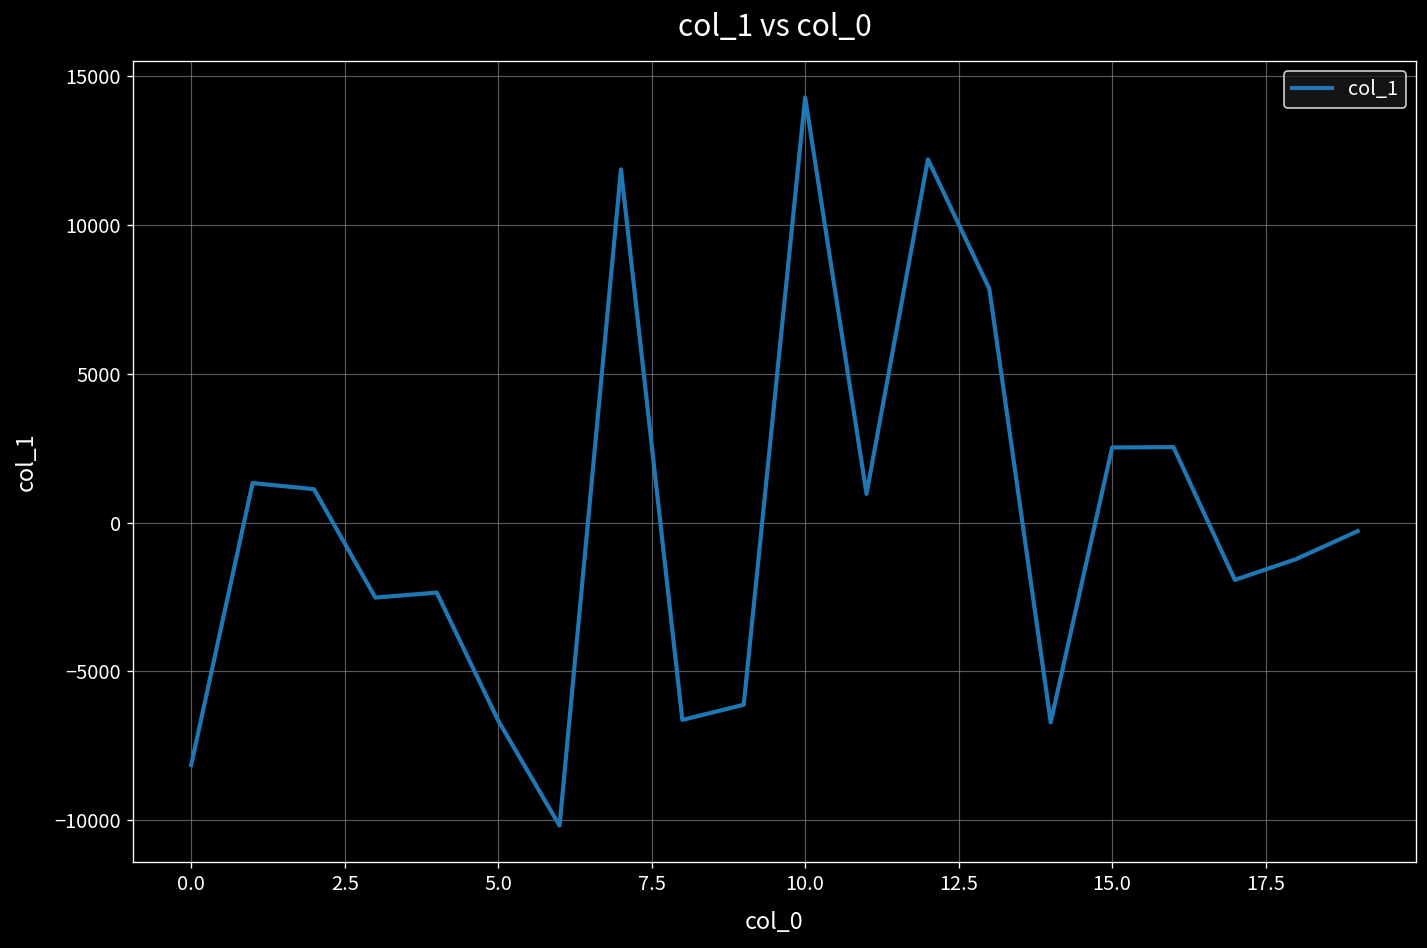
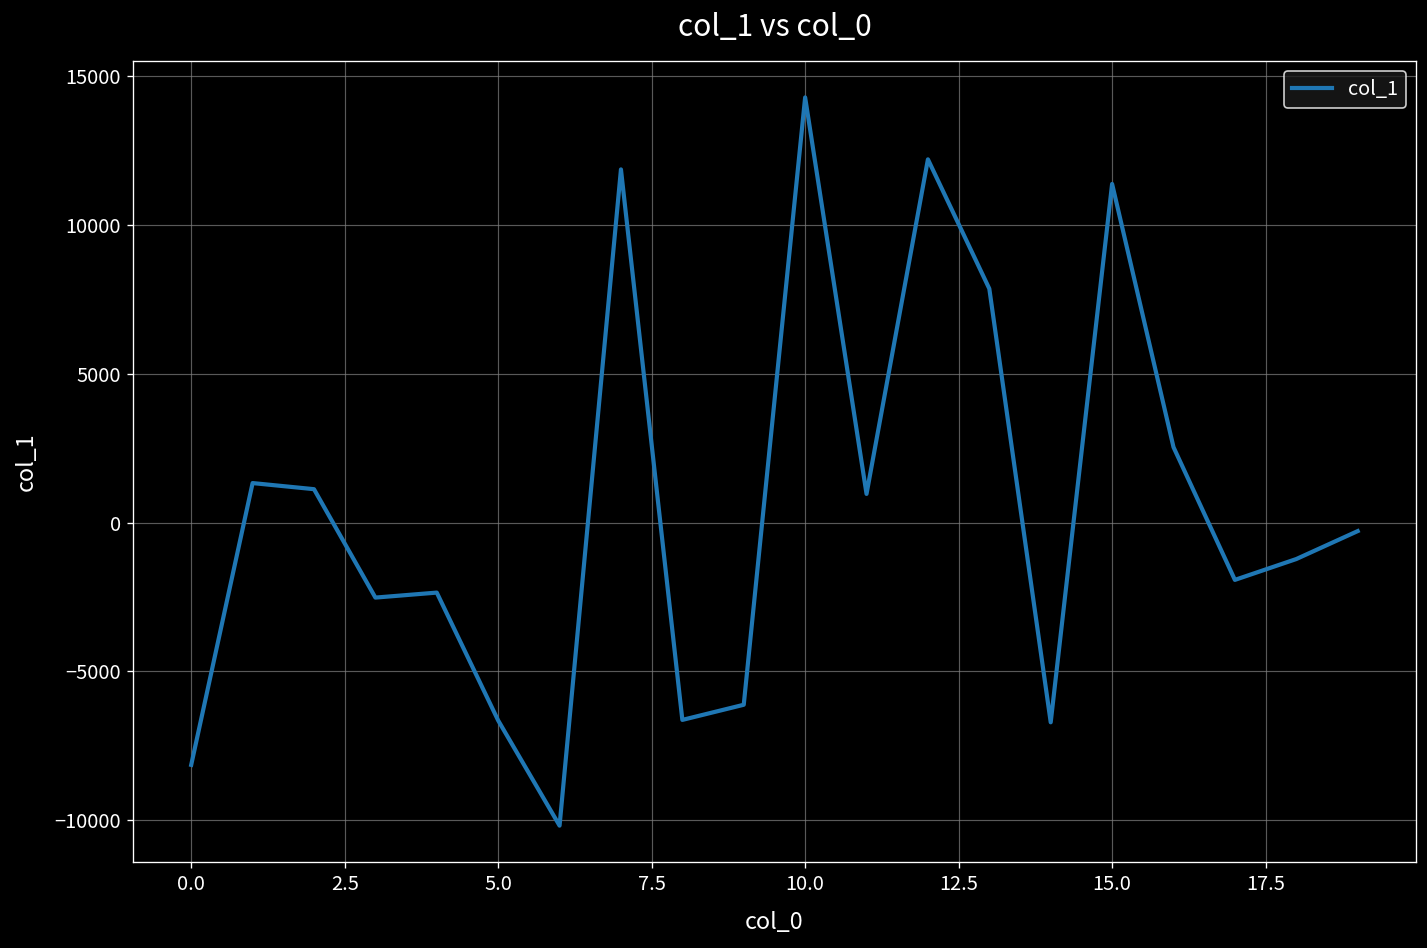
  {
    "0.0": -8100,
    "5.0": -6700,
    "10.0": 14300,
-   "15.0": 2500
+   "15.0": 11400
  }
